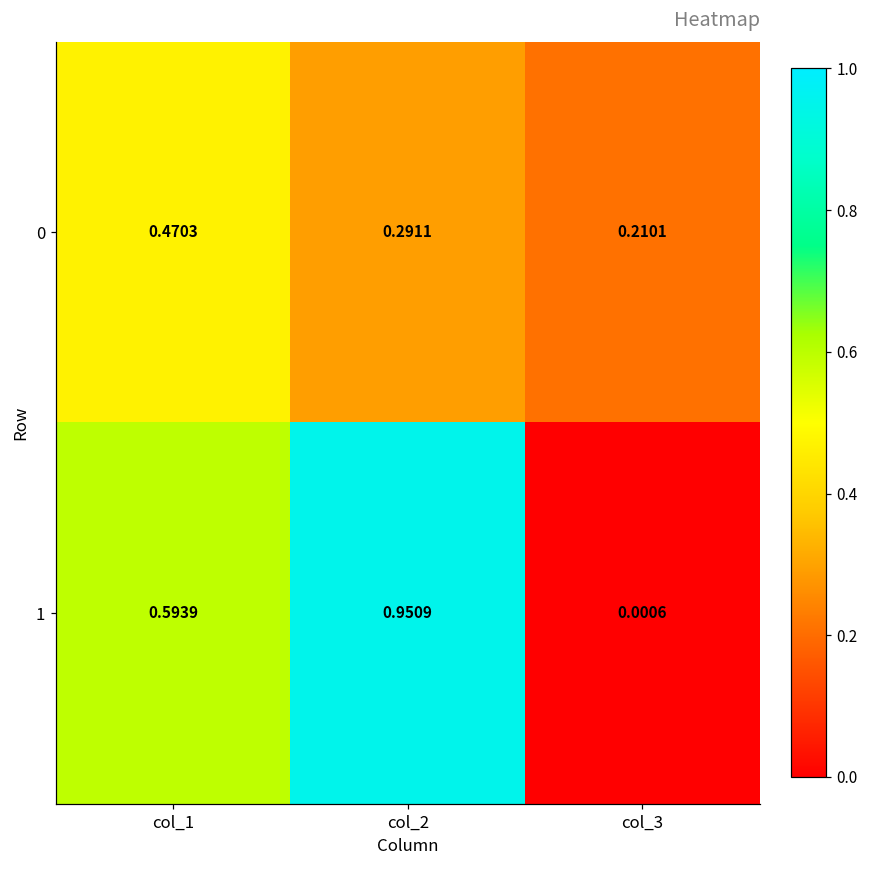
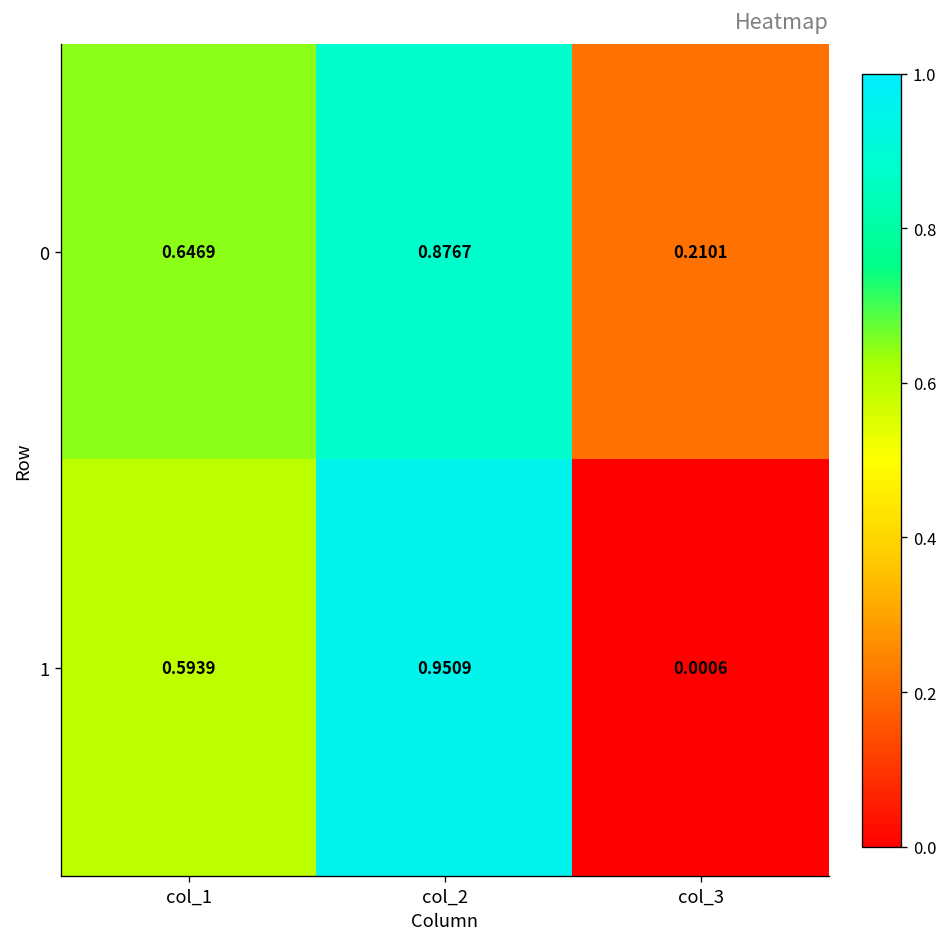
  {
    "0": {
-     "col_1": 0.4703,
-     "col_2": 0.2911,
+     "col_1": 0.6469,
+     "col_2": 0.8767,
      "col_3": 0.2101
    },
    "1": {
      "col_1": 0.5939,
      "col_2": 0.9509,
      "col_3": 0.0006
    }
  }
